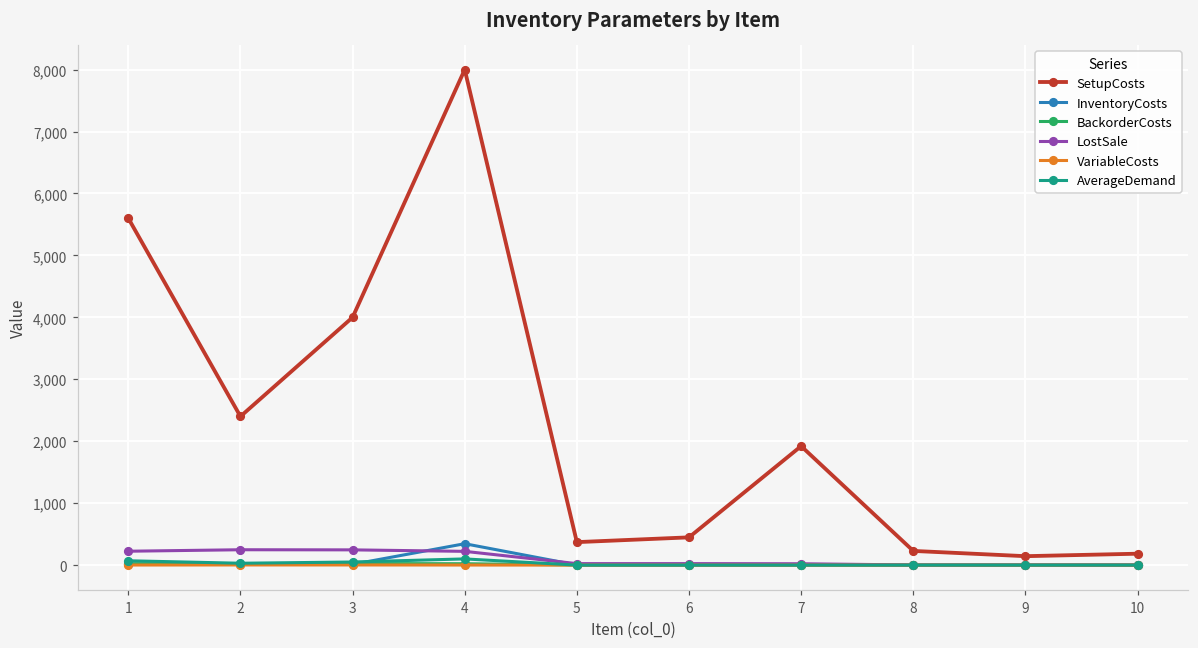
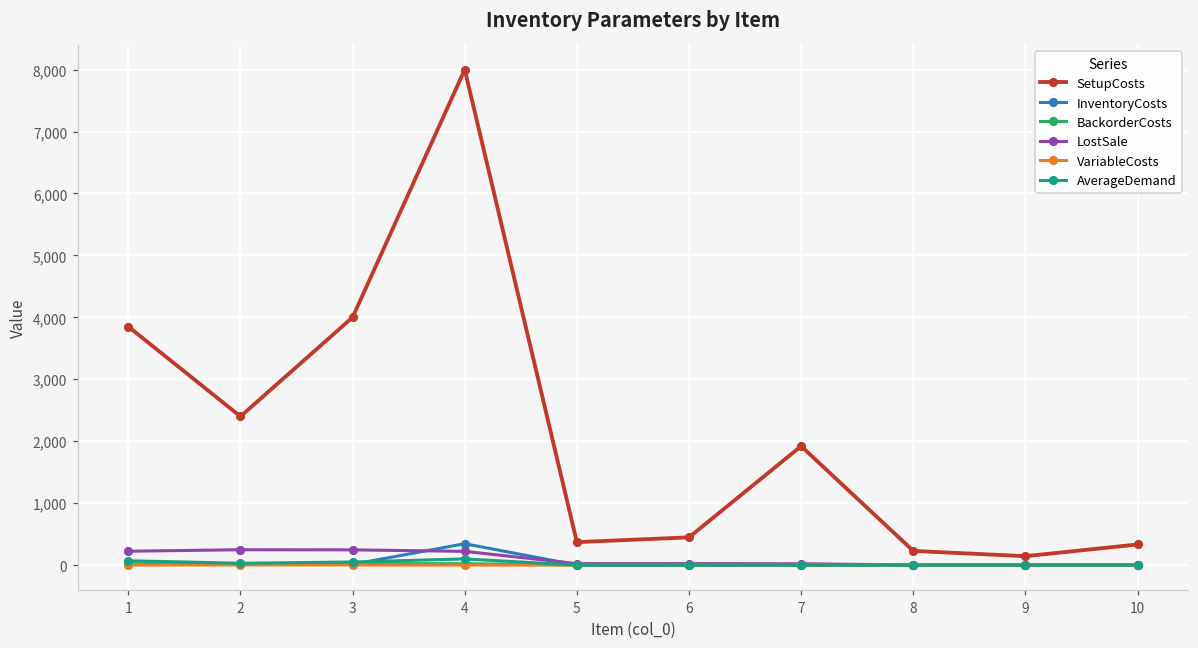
  {
    "SetupCosts": {
-     "1": "5,600",
+     "1": "3,900",
      "2": "2,400",
      "3": "4,000",
      "4": "8,000",
      "5": "400",
      "6": "400",
      "7": "1,900",
      "8": "200",
      "9": "100",
-     "10": "200"
+     "10": "300"
    },
    "InventoryCosts": {
      "4": "300"
    },
    "LostSale": {
      "1": "200",
      "2": "200",
      "3": "200",
      "4": "200"
    }
  }
